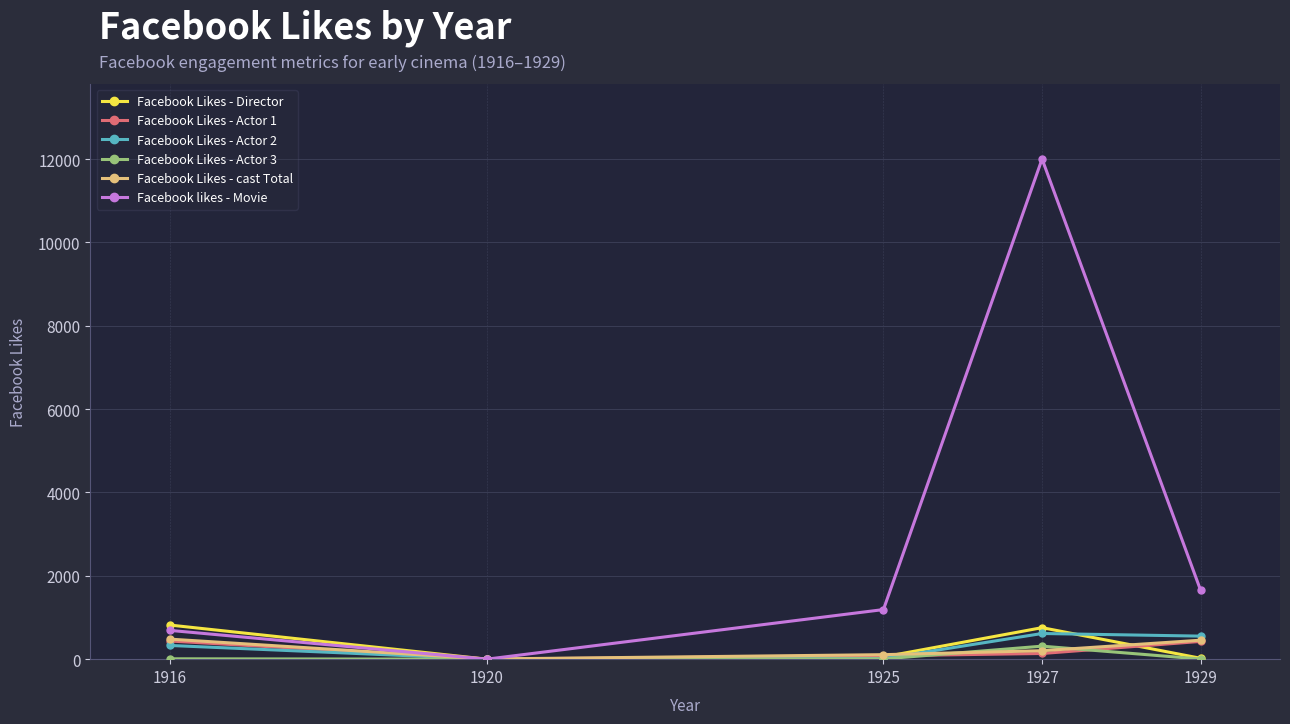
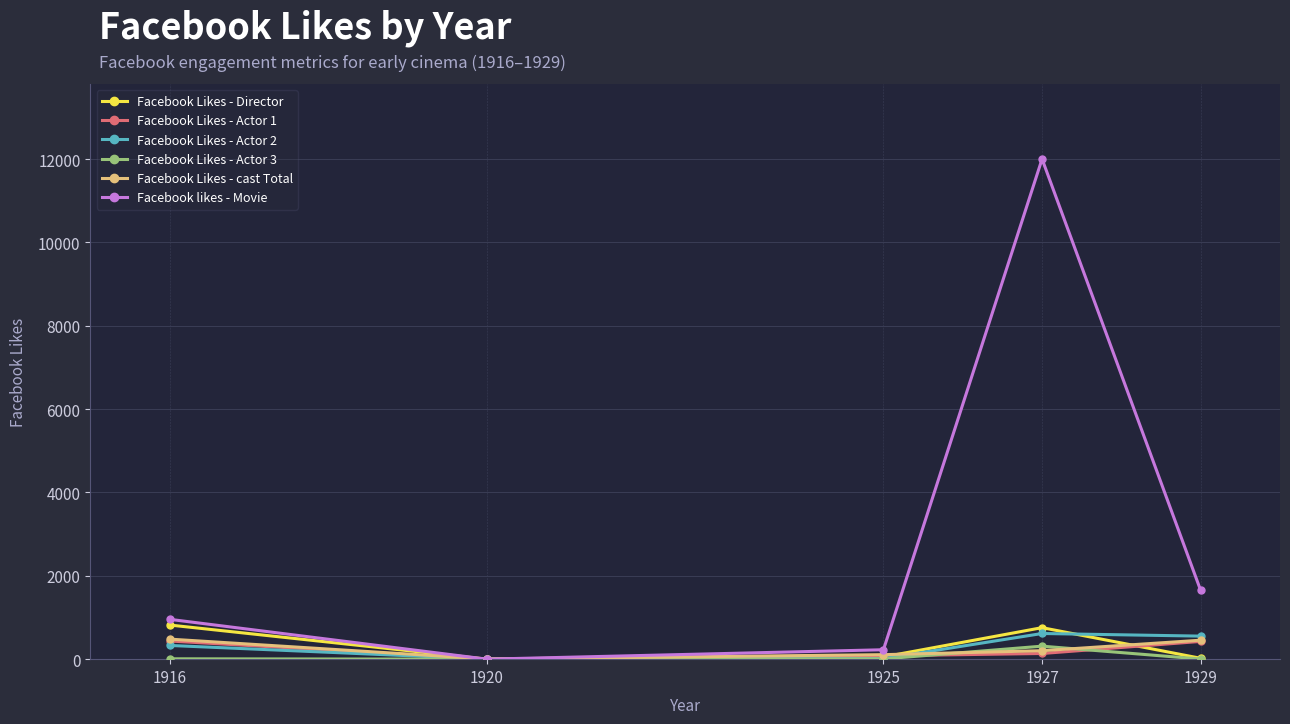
  {
    "Facebook Likes - Director": {
      "1916": 800,
      "1927": 800
    },
    "Facebook Likes - Actor 1": {
      "1927": 100
    },
    "Facebook Likes - Actor 2": {
      "1916": 300,
      "1927": 600,
      "1929": 600
    },
    "Facebook Likes - Actor 3": {
      "1916": 0,
      "1927": 300
    },
    "Facebook Likes - cast Total": {
      "1927": 200
    },
    "Facebook likes - Movie": {
-     "1916": 700,
-     "1925": 1200,
+     "1916": 1000,
+     "1925": 200,
      "1927": 12000,
      "1929": 1600
    }
  }
